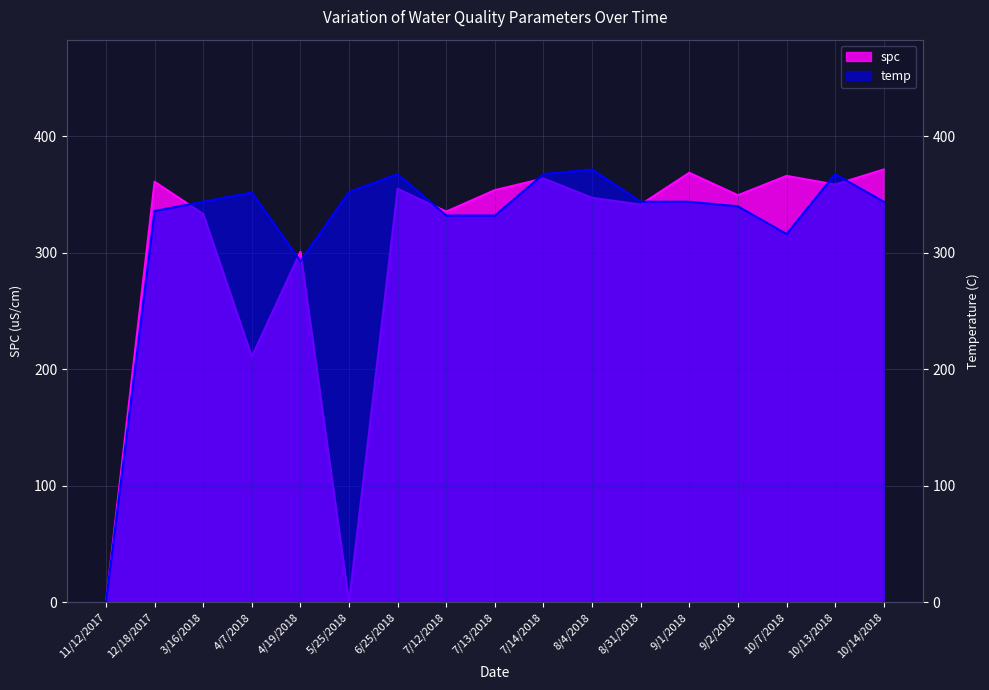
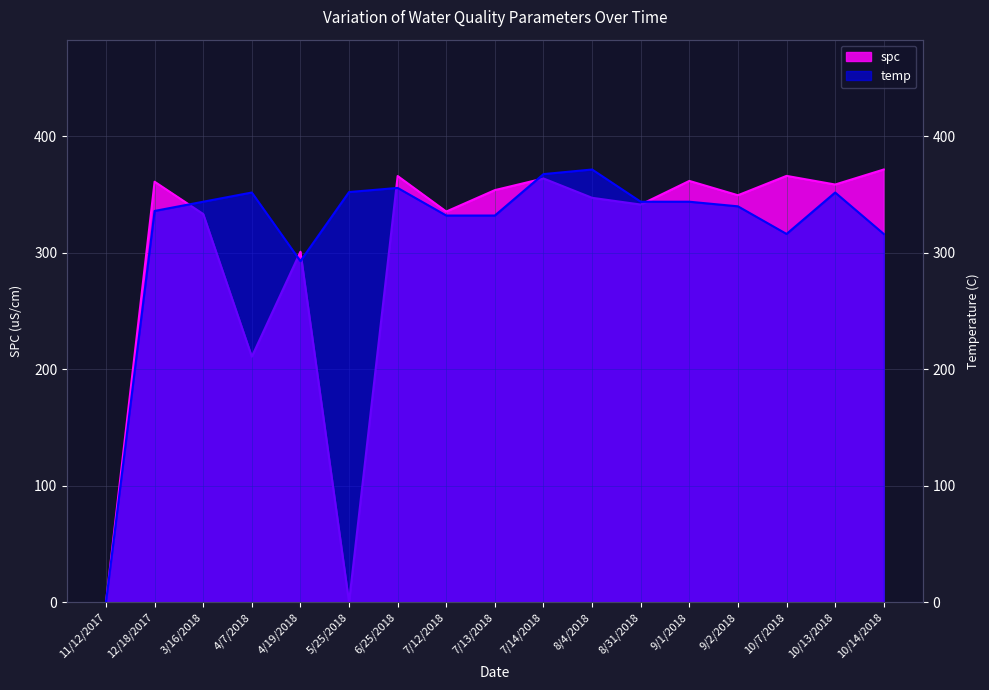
  {
    "spc": {
      "11/12/2017": 0,
      "12/18/2017": 361,
      "3/16/2018": 333,
      "4/7/2018": 211,
      "4/19/2018": 301,
      "5/25/2018": 0,
-     "6/25/2018": 355,
+     "6/25/2018": 366,
      "7/12/2018": 336,
      "7/13/2018": 354,
      "7/14/2018": 364,
      "8/4/2018": 347,
      "8/31/2018": 342,
-     "9/1/2018": 369,
+     "9/1/2018": 362,
      "9/2/2018": 350,
      "10/7/2018": 366,
      "10/13/2018": 359,
      "10/14/2018": 372
    },
    "temp": {
      "11/12/2017": 0,
      "12/18/2017": 336,
      "3/16/2018": 344,
      "4/7/2018": 352,
      "4/19/2018": 293,
      "5/25/2018": 352,
-     "6/25/2018": 368,
+     "6/25/2018": 356,
      "7/12/2018": 332,
      "7/13/2018": 332,
      "7/14/2018": 368,
      "8/4/2018": 372,
      "8/31/2018": 344,
      "9/1/2018": 344,
      "9/2/2018": 340,
      "10/7/2018": 316,
-     "10/13/2018": 368,
-     "10/14/2018": 344
+     "10/13/2018": 352,
+     "10/14/2018": 316
    }
  }
